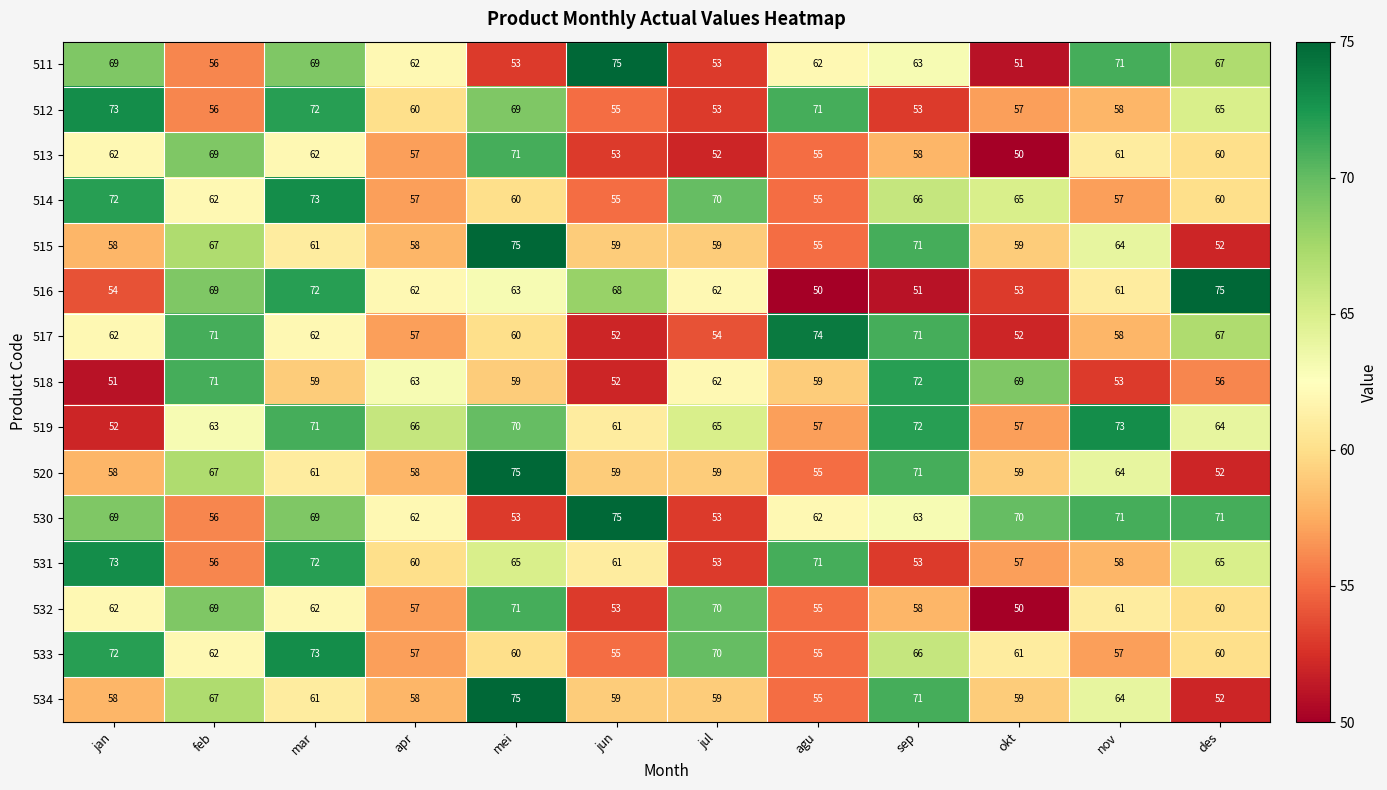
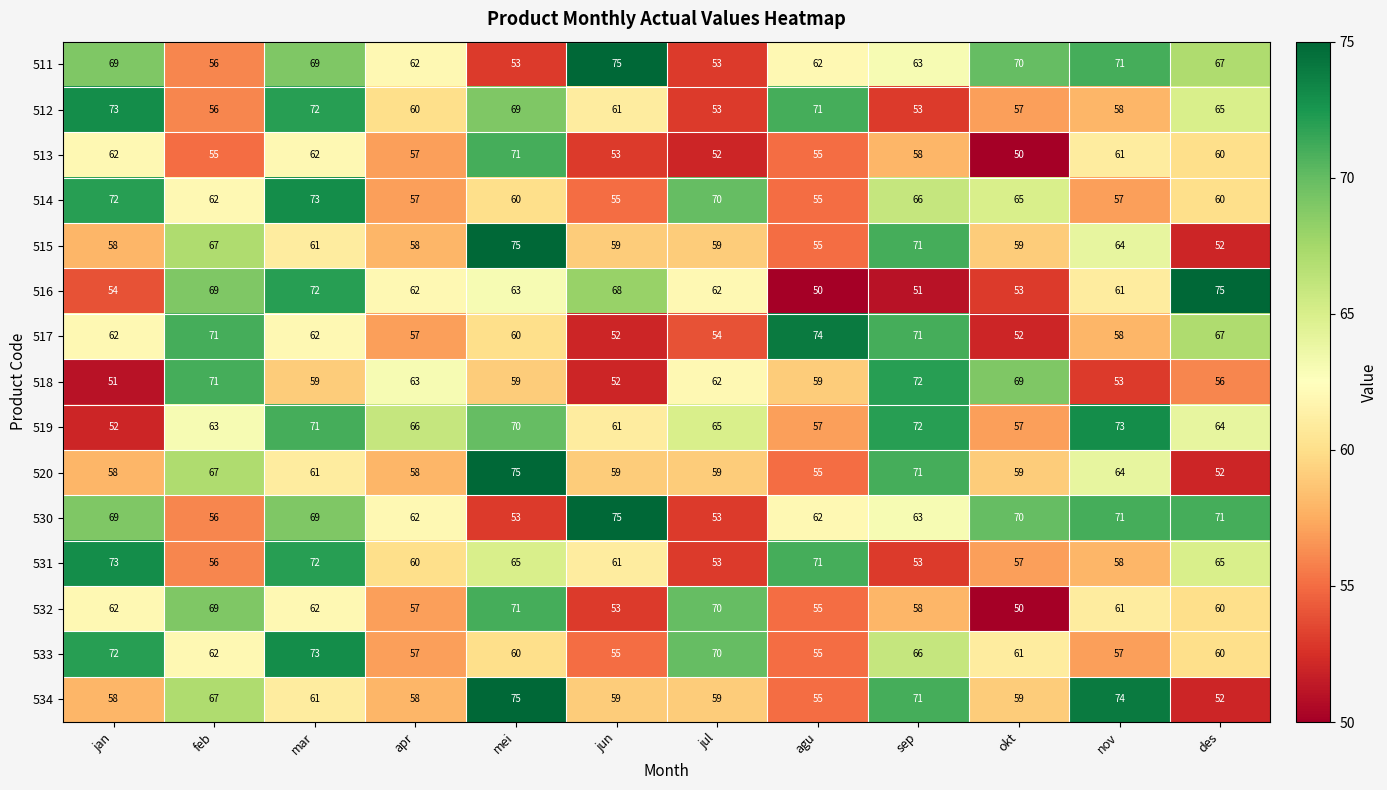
  {
    "511": {
      "jan": 69,
      "feb": 56,
      "mar": 69,
      "apr": 62,
      "mei": 53,
      "jun": 75,
      "jul": 53,
      "agu": 62,
      "sep": 63,
-     "okt": 51,
+     "okt": 70,
      "nov": 71,
      "des": 67
    },
    "512": {
      "jan": 73,
      "feb": 56,
      "mar": 72,
      "apr": 60,
      "mei": 69,
-     "jun": 55,
+     "jun": 61,
      "jul": 53,
      "agu": 71,
      "sep": 53,
      "okt": 57,
      "nov": 58,
      "des": 65
    },
    "513": {
      "jan": 62,
-     "feb": 69,
+     "feb": 55,
      "mar": 62,
      "apr": 57,
      "mei": 71,
      "jun": 53,
      "jul": 52,
      "agu": 55,
      "sep": 58,
      "okt": 50,
      "nov": 61,
      "des": 60
    },
    "514": {
      "jan": 72,
      "feb": 62,
      "mar": 73,
      "apr": 57,
      "mei": 60,
      "jun": 55,
      "jul": 70,
      "agu": 55,
      "sep": 66,
      "okt": 65,
      "nov": 57,
      "des": 60
    },
    "515": {
      "jan": 58,
      "feb": 67,
      "mar": 61,
      "apr": 58,
      "mei": 75,
      "jun": 59,
      "jul": 59,
      "agu": 55,
      "sep": 71,
      "okt": 59,
      "nov": 64,
      "des": 52
    },
    "516": {
      "jan": 54,
      "feb": 69,
      "mar": 72,
      "apr": 62,
      "mei": 63,
      "jun": 68,
      "jul": 62,
      "agu": 50,
      "sep": 51,
      "okt": 53,
      "nov": 61,
      "des": 75
    },
    "517": {
      "jan": 62,
      "feb": 71,
      "mar": 62,
      "apr": 57,
      "mei": 60,
      "jun": 52,
      "jul": 54,
      "agu": 74,
      "sep": 71,
      "okt": 52,
      "nov": 58,
      "des": 67
    },
    "518": {
      "jan": 51,
      "feb": 71,
      "mar": 59,
      "apr": 63,
      "mei": 59,
      "jun": 52,
      "jul": 62,
      "agu": 59,
      "sep": 72,
      "okt": 69,
      "nov": 53,
      "des": 56
    },
    "519": {
      "jan": 52,
      "feb": 63,
      "mar": 71,
      "apr": 66,
      "mei": 70,
      "jun": 61,
      "jul": 65,
      "agu": 57,
      "sep": 72,
      "okt": 57,
      "nov": 73,
      "des": 64
    },
    "520": {
      "jan": 58,
      "feb": 67,
      "mar": 61,
      "apr": 58,
      "mei": 75,
      "jun": 59,
      "jul": 59,
      "agu": 55,
      "sep": 71,
      "okt": 59,
      "nov": 64,
      "des": 52
    },
    "530": {
      "jan": 69,
      "feb": 56,
      "mar": 69,
      "apr": 62,
      "mei": 53,
      "jun": 75,
      "jul": 53,
      "agu": 62,
      "sep": 63,
      "okt": 70,
      "nov": 71,
      "des": 71
    },
    "531": {
      "jan": 73,
      "feb": 56,
      "mar": 72,
      "apr": 60,
      "mei": 65,
      "jun": 61,
      "jul": 53,
      "agu": 71,
      "sep": 53,
      "okt": 57,
      "nov": 58,
      "des": 65
    },
    "532": {
      "jan": 62,
      "feb": 69,
      "mar": 62,
      "apr": 57,
      "mei": 71,
      "jun": 53,
      "jul": 70,
      "agu": 55,
      "sep": 58,
      "okt": 50,
      "nov": 61,
      "des": 60
    },
    "533": {
      "jan": 72,
      "feb": 62,
      "mar": 73,
      "apr": 57,
      "mei": 60,
      "jun": 55,
      "jul": 70,
      "agu": 55,
      "sep": 66,
      "okt": 61,
      "nov": 57,
      "des": 60
    },
    "534": {
      "jan": 58,
      "feb": 67,
      "mar": 61,
      "apr": 58,
      "mei": 75,
      "jun": 59,
      "jul": 59,
      "agu": 55,
      "sep": 71,
      "okt": 59,
-     "nov": 64,
+     "nov": 74,
      "des": 52
    }
  }
